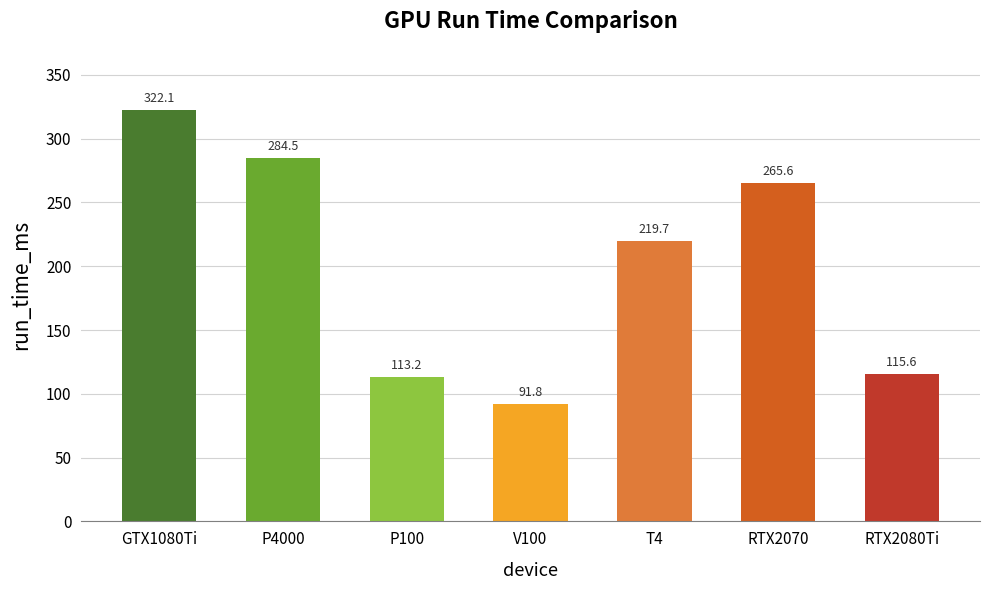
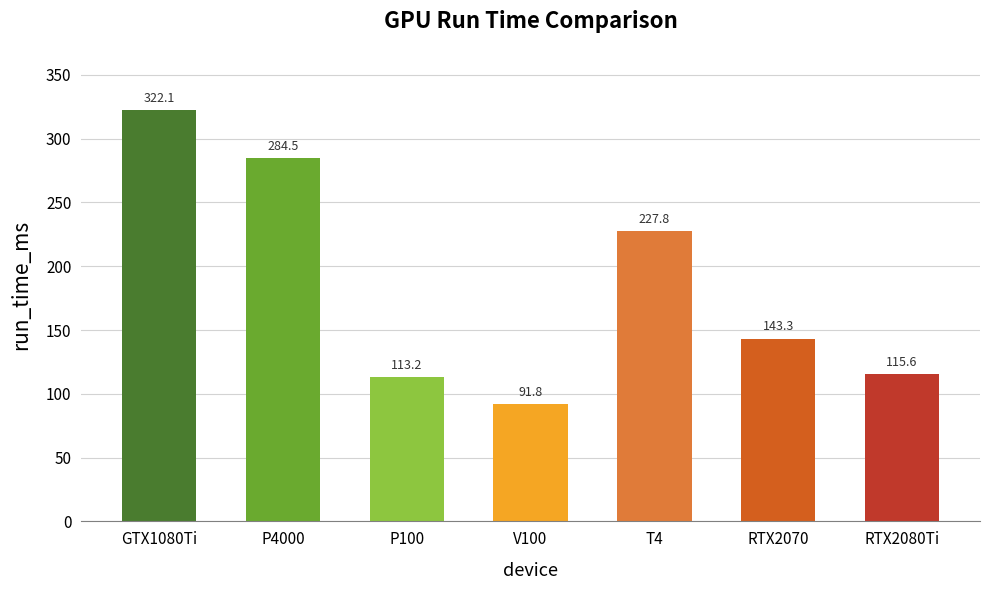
  {
    "GTX1080Ti": 322.1,
    "P4000": 284.5,
    "P100": 113.2,
    "V100": 91.8,
-   "T4": 219.7,
-   "RTX2070": 265.6,
+   "T4": 227.8,
+   "RTX2070": 143.3,
    "RTX2080Ti": 115.6
  }
